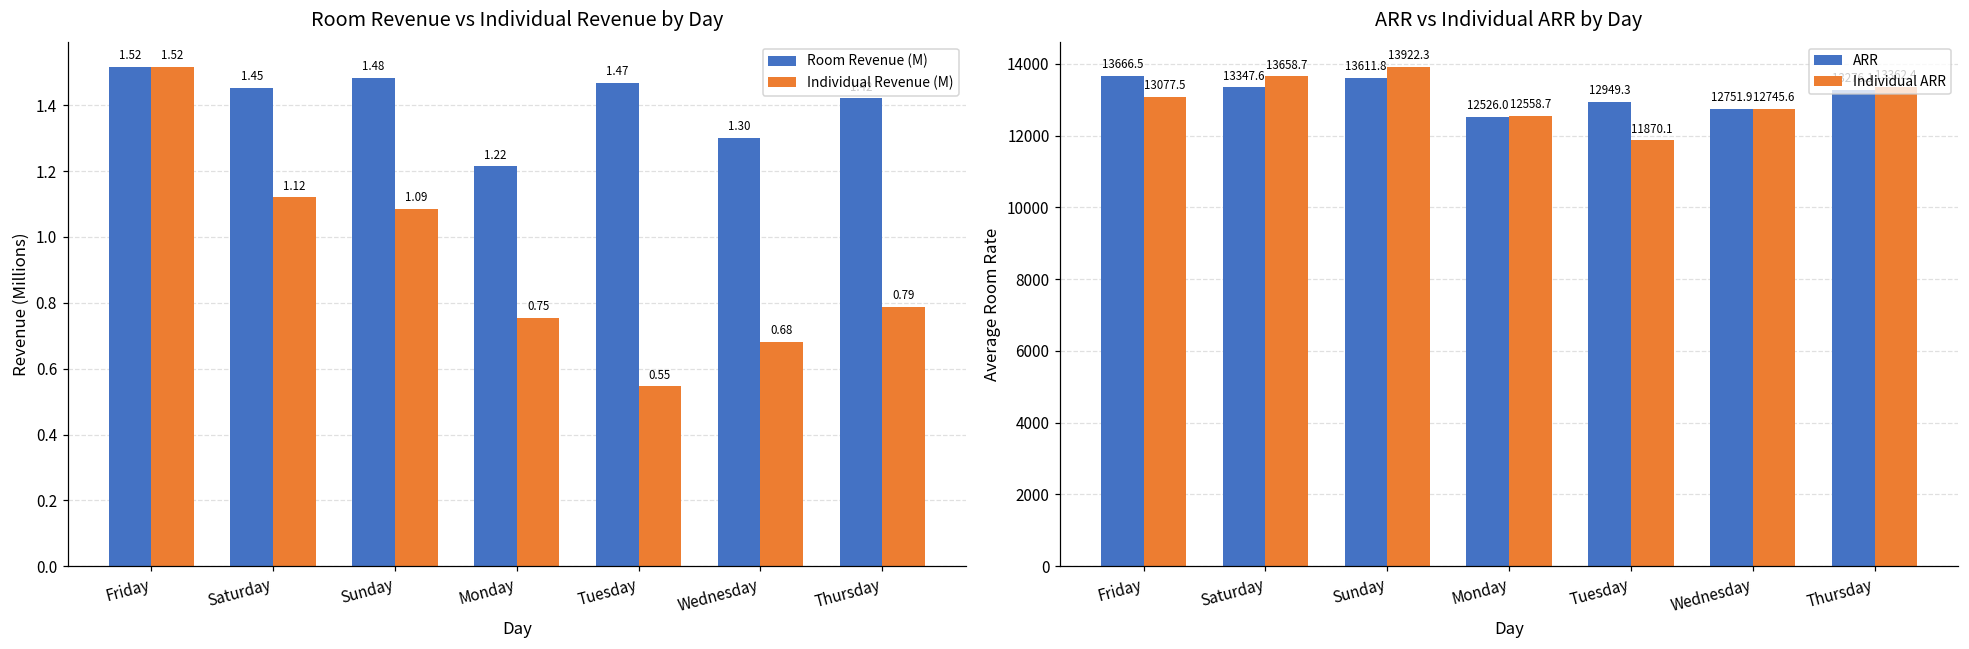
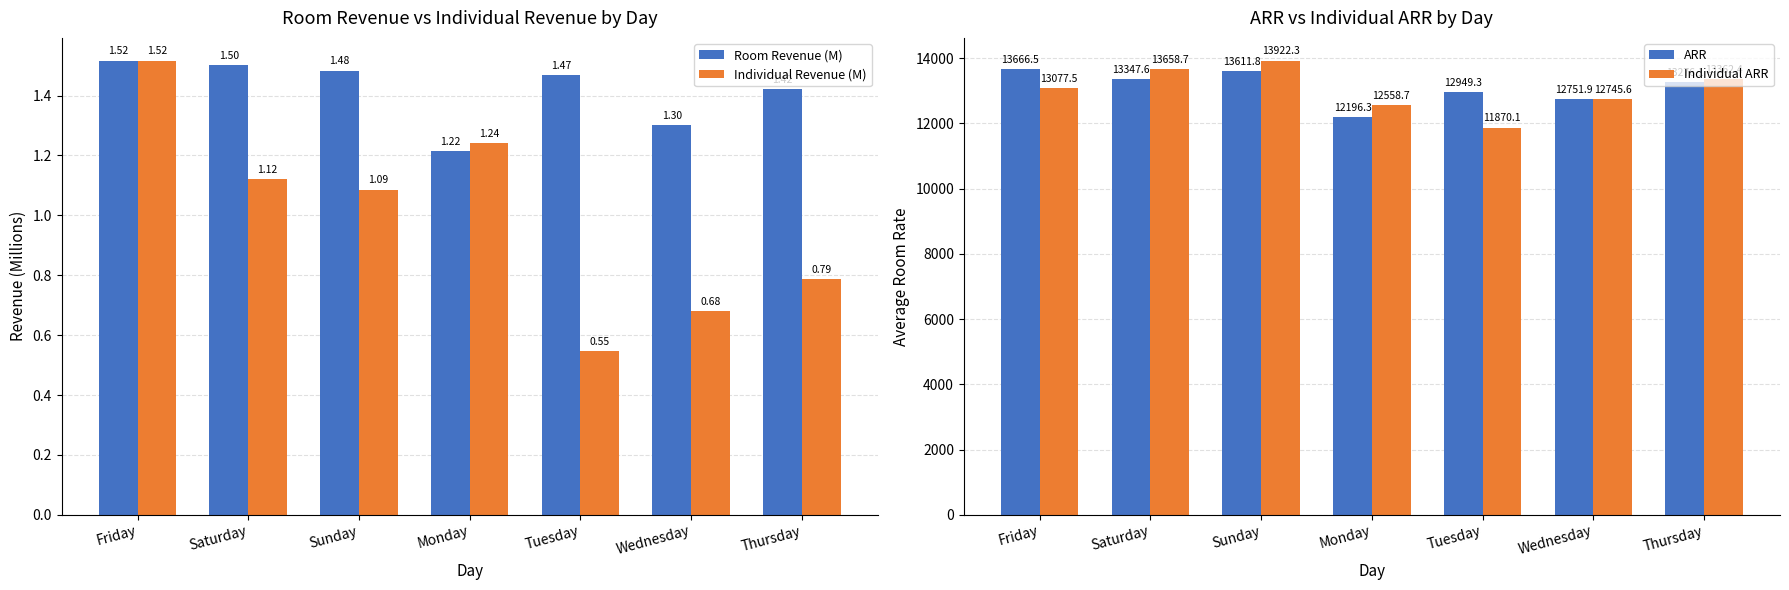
  {
    "Room Revenue vs Individual Revenue by Day": {
      "Room Revenue (M)": {
        "Friday": 1.52,
-       "Saturday": 1.45,
+       "Saturday": 1.50,
        "Sunday": 1.48,
        "Monday": 1.22,
        "Tuesday": 1.47,
        "Wednesday": 1.30
      },
      "Individual Revenue (M)": {
        "Friday": 1.52,
        "Saturday": 1.12,
        "Sunday": 1.09,
-       "Monday": 0.75,
+       "Monday": 1.24,
        "Tuesday": 0.55,
        "Wednesday": 0.68,
        "Thursday": 0.79
      }
    },
    "ARR vs Individual ARR by Day": {
      "ARR": {
        "Friday": 13666.5,
        "Saturday": 13347.6,
        "Sunday": 13611.8,
-       "Monday": 12526.0,
+       "Monday": 12196.3,
        "Tuesday": 12949.3,
        "Wednesday": 12751.9
      },
      "Individual ARR": {
        "Friday": 13077.5,
        "Saturday": 13658.7,
        "Sunday": 13922.3,
        "Monday": 12558.7,
        "Tuesday": 11870.1,
        "Wednesday": 12745.6
      }
    }
  }
